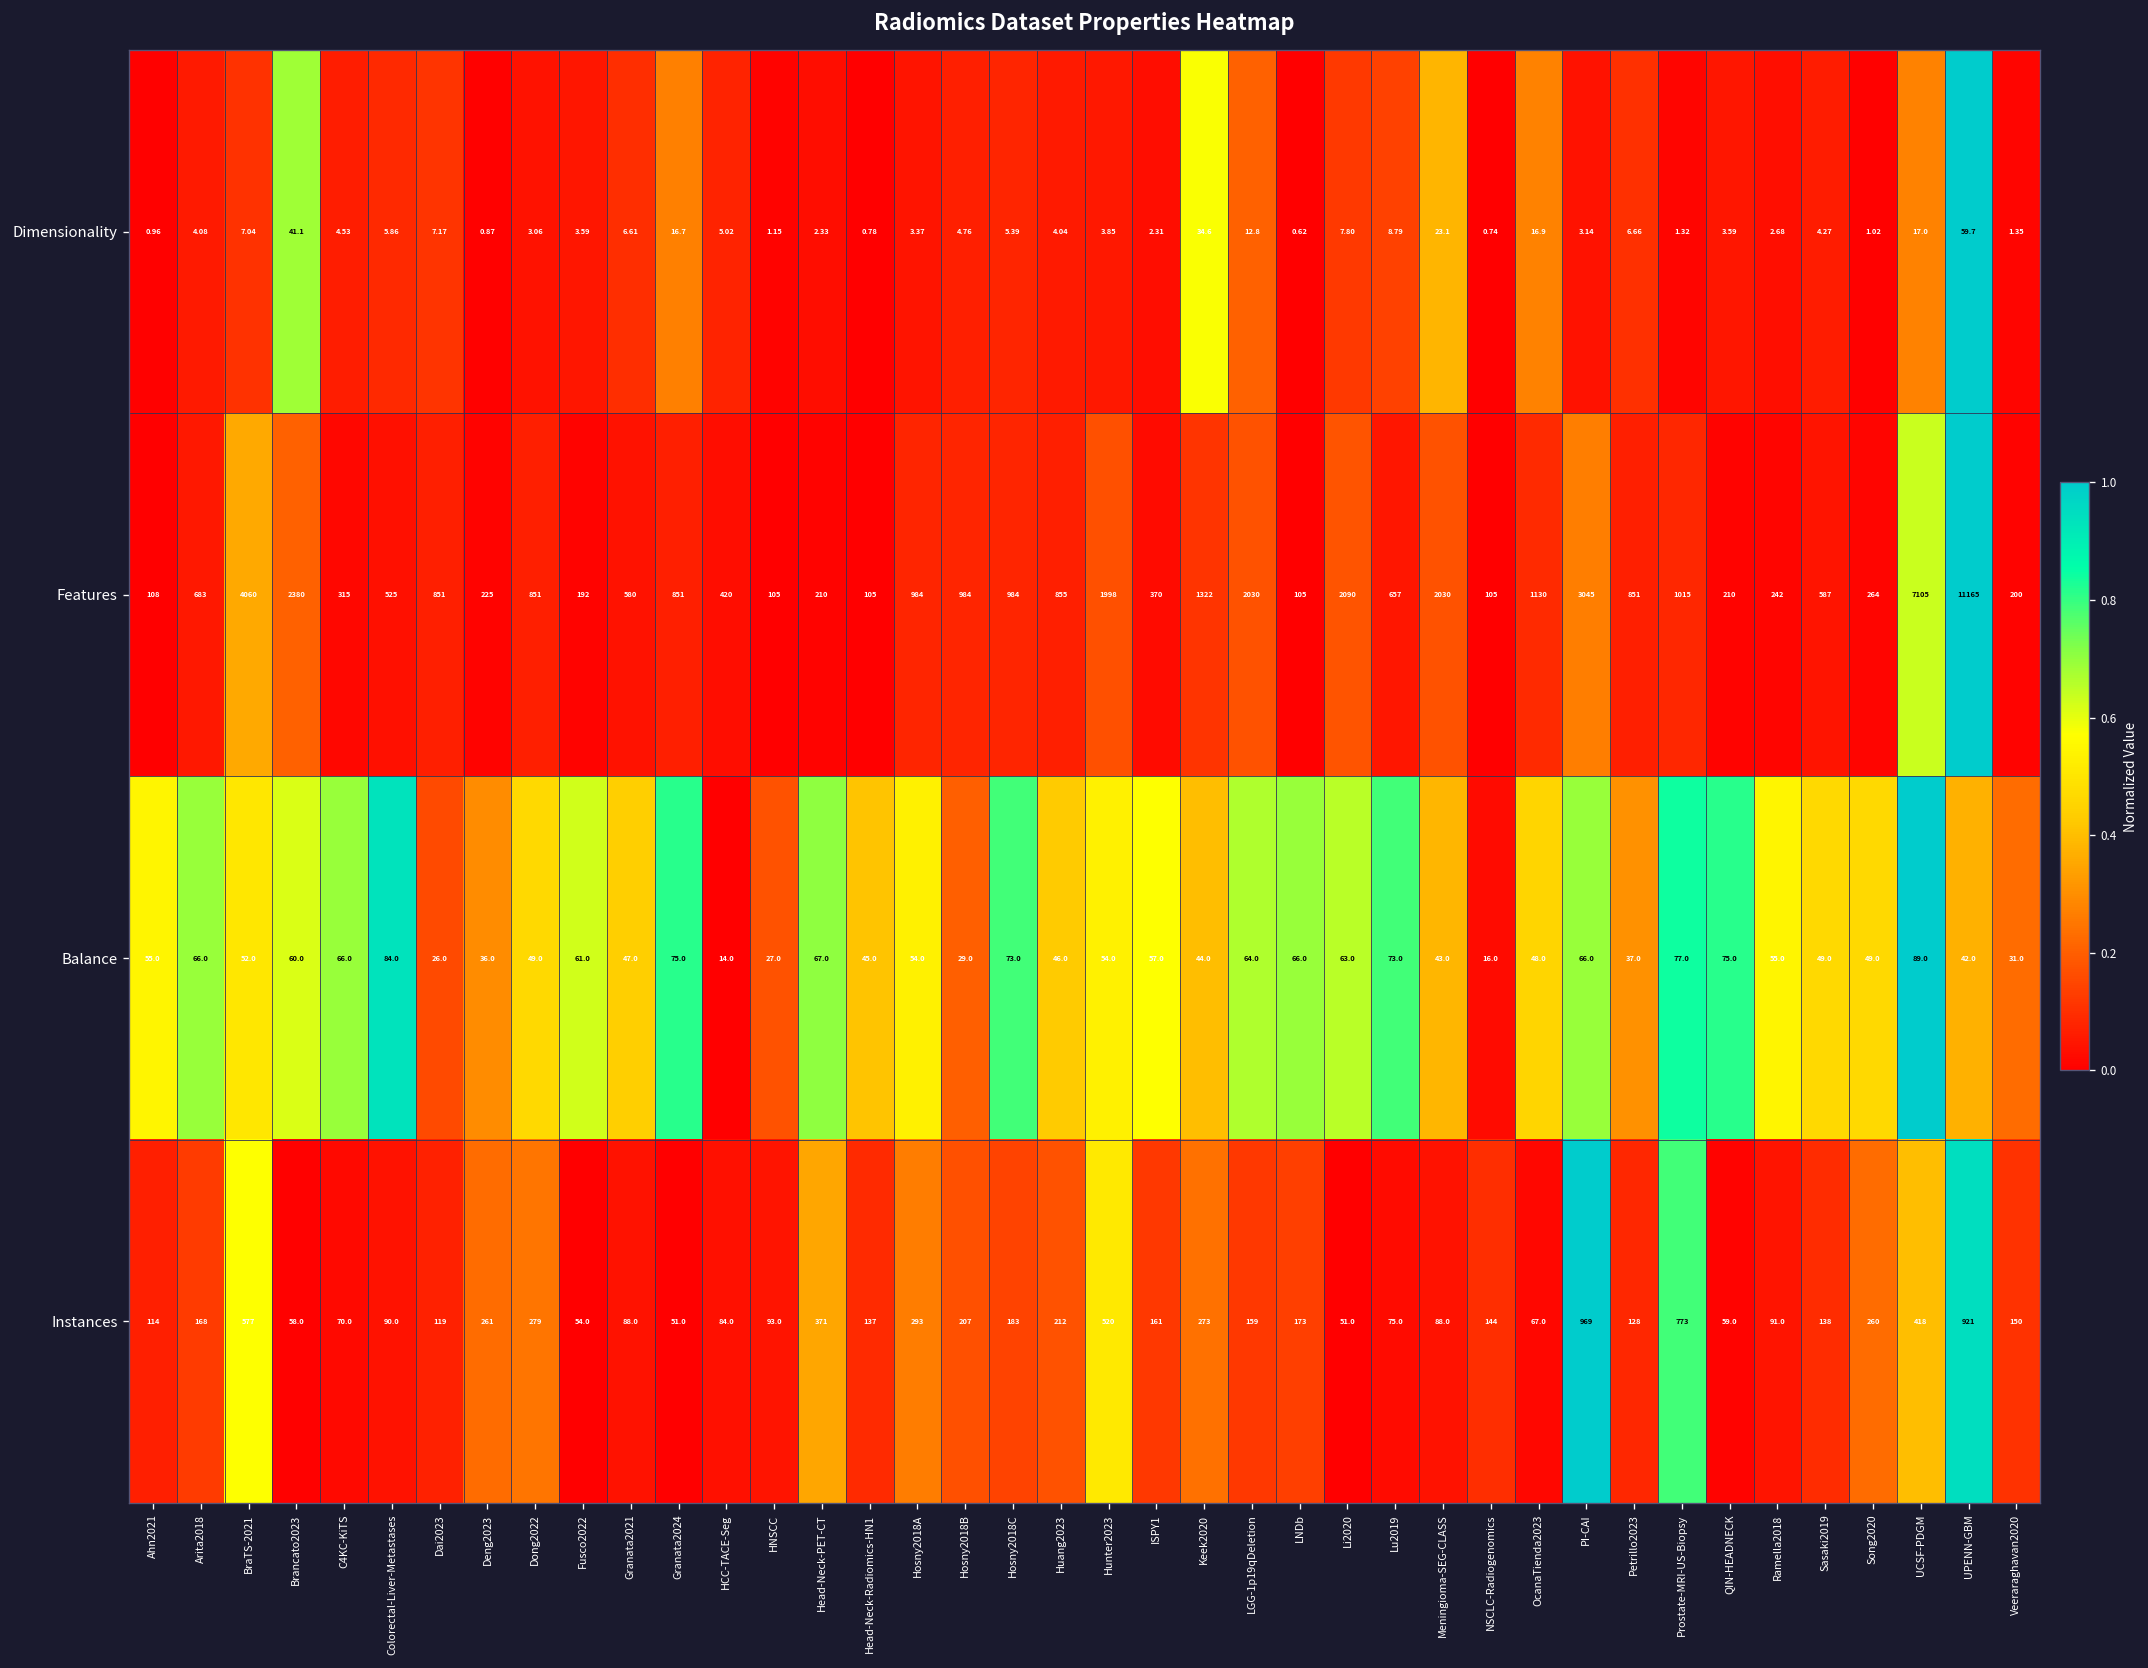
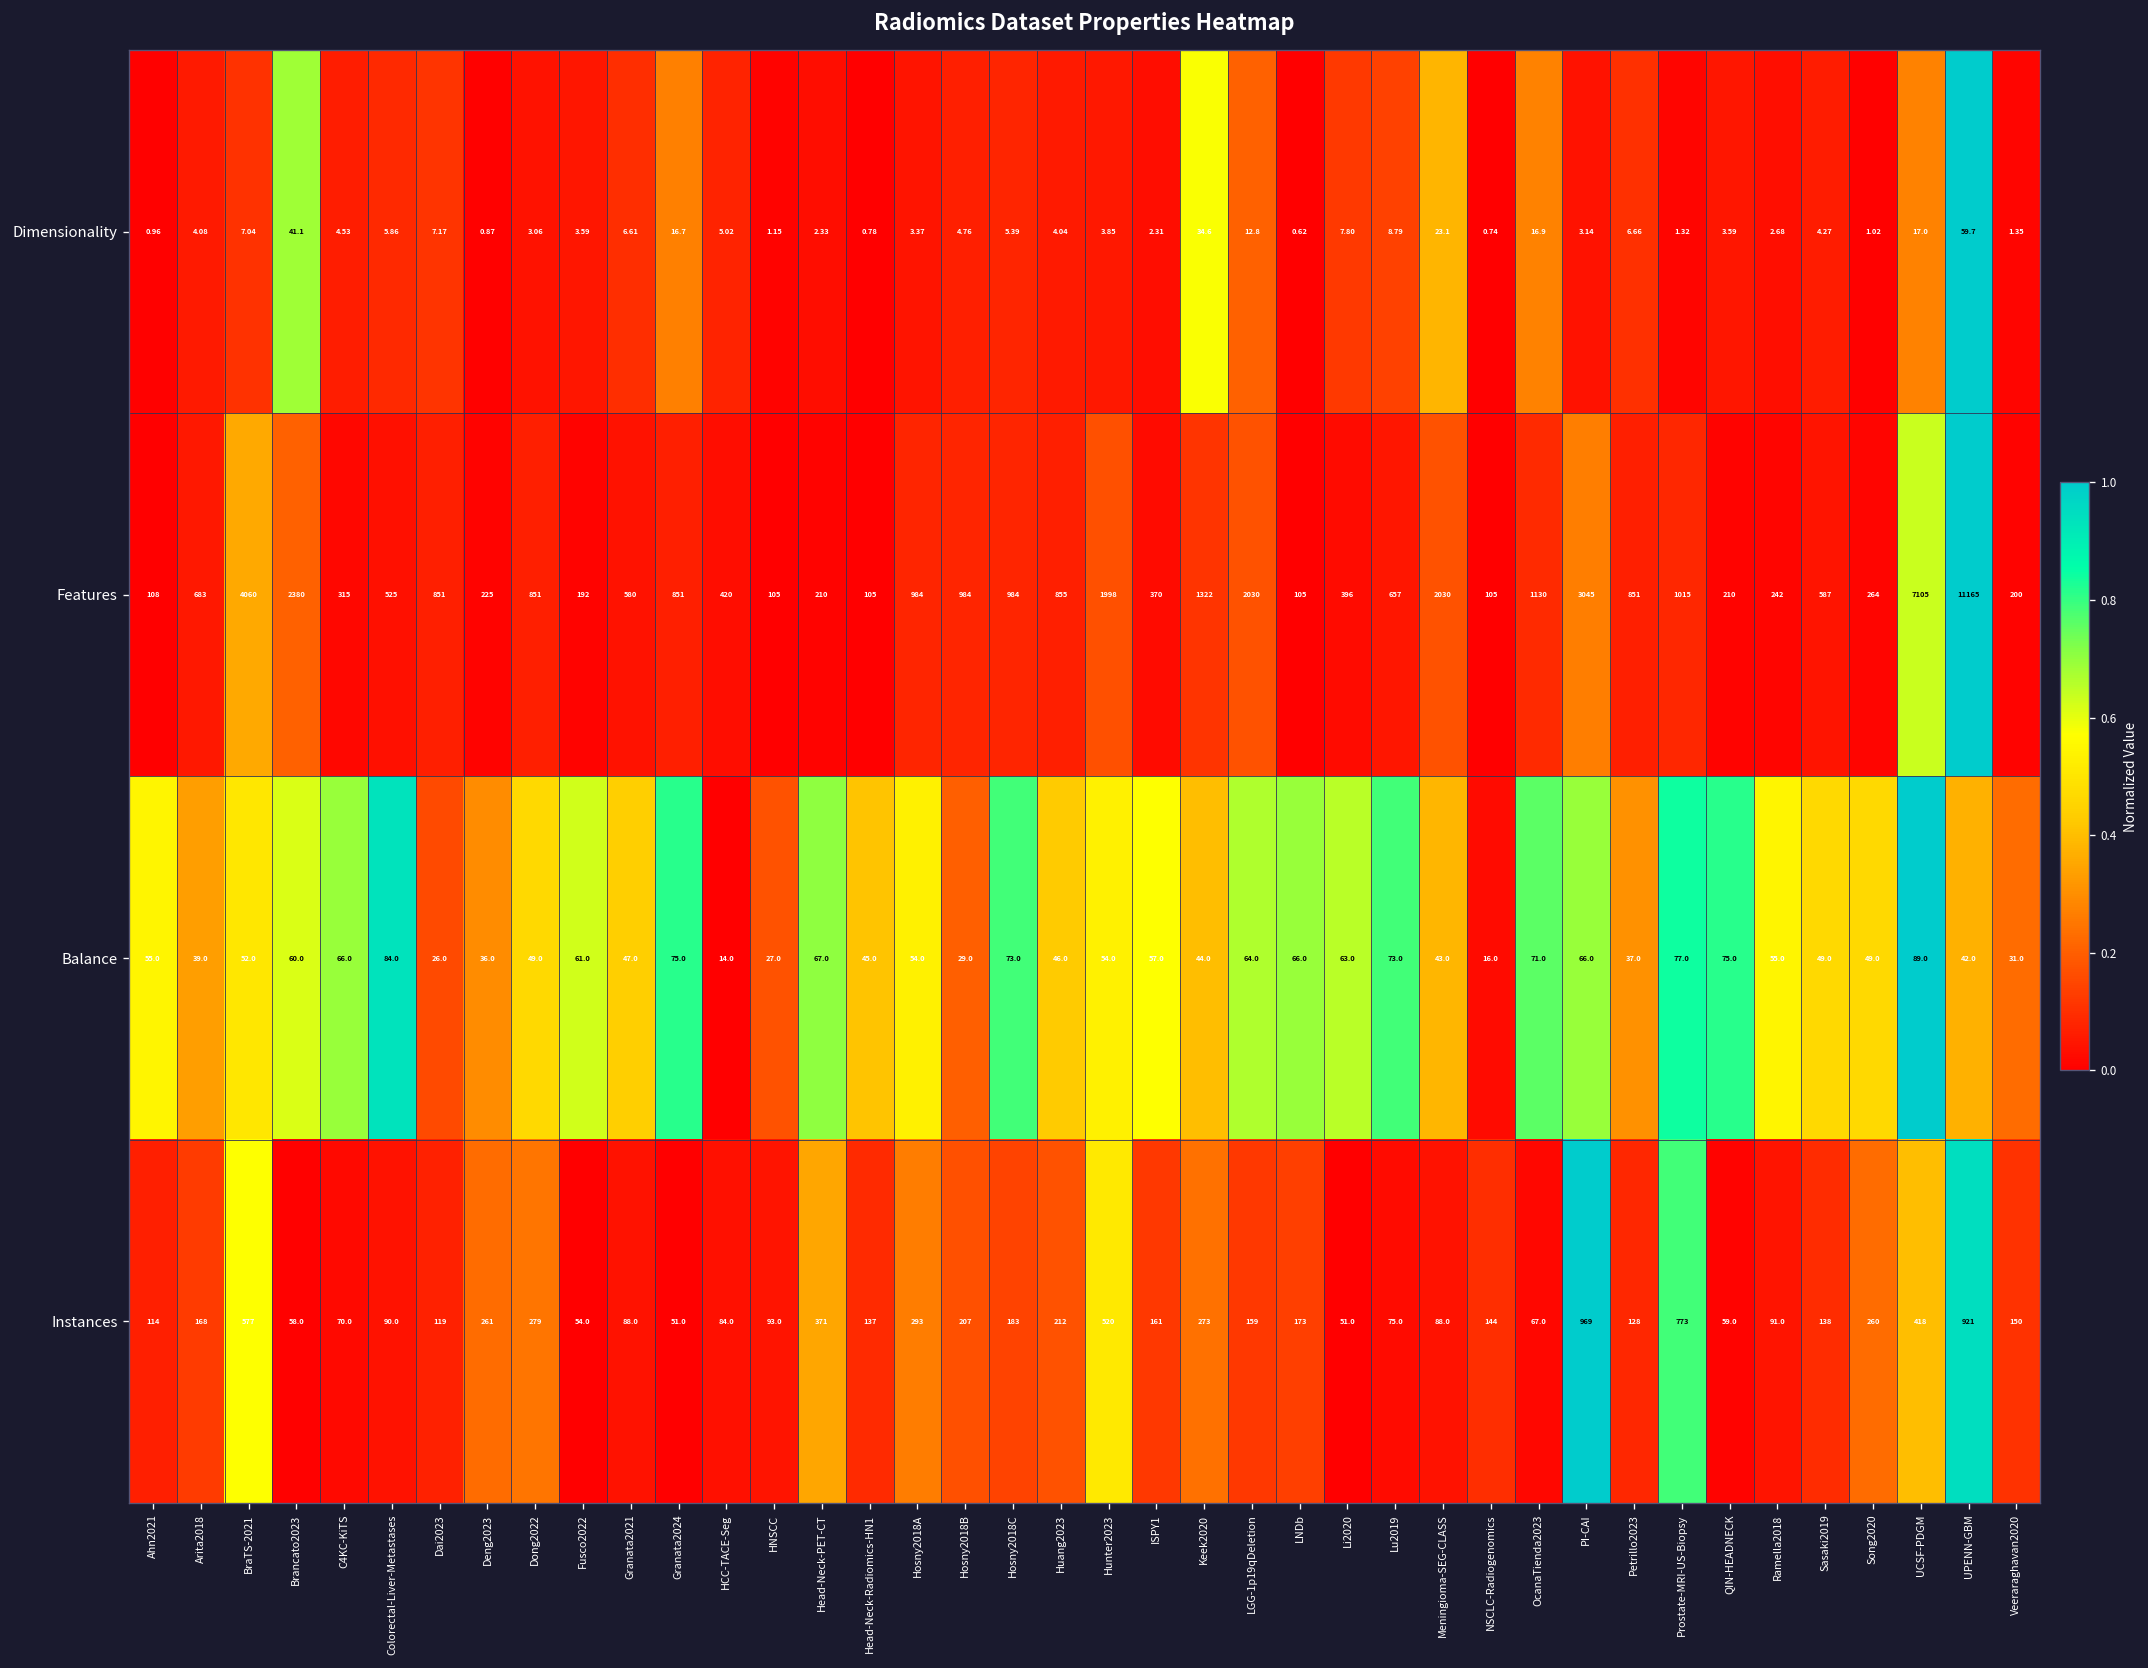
  {
    "Dimensionality": {
      "Ahn2021": 0.96,
      "Arita2018": 4.08,
      "BraTS-2021": 7.04,
      "Brancato2023": 41.1,
      "C4KC-KiTS": 4.53,
      "Colorectal-Liver-Metastases": 5.86,
      "Dai2023": 7.17,
      "Deng2023": 0.87,
      "Dong2022": 3.06,
      "Fusco2022": 3.59,
      "Granata2021": 6.61,
      "Granata2024": 16.7,
      "HCC-TACE-Seg": 5.02,
      "HNSCC": 1.15,
      "Head-Neck-PET-CT": 2.33,
      "Head-Neck-Radiomics-HN1": 0.78,
      "Hosny2018A": 3.37,
      "Hosny2018B": 4.76,
      "Hosny2018C": 5.39,
      "Huang2023": 4.04,
      "Hunter2023": 3.85,
      "ISPY1": 2.31,
      "Keek2020": 34.6,
      "LGG-1p19qDeletion": 12.8,
      "LNDb": 0.62,
      "Li2020": 7.80,
      "Lu2019": 8.79,
      "Meningioma-SEG-CLASS": 23.1,
      "NSCLC-Radiogenomics": 0.74,
      "OcanaTienda2023": 16.9,
      "PI-CAI": 3.14,
      "Petrillo2023": 6.66,
      "Prostate-MRI-US-Biopsy": 1.32,
      "QIN-HEADNECK": 3.59,
      "Ramella2018": 2.68,
      "Sasaki2019": 4.27,
      "Song2020": 1.02,
      "UCSF-PDGM": 17.0,
      "UPENN-GBM": 59.7,
      "Veeraraghavan2020": 1.35
    },
    "Features": {
      "Ahn2021": 108,
      "Arita2018": 683,
      "BraTS-2021": 4060,
      "Brancato2023": 2380,
      "C4KC-KiTS": 315,
      "Colorectal-Liver-Metastases": 525,
      "Dai2023": 851,
      "Deng2023": 225,
      "Dong2022": 851,
      "Fusco2022": 192,
      "Granata2021": 580,
      "Granata2024": 851,
      "HCC-TACE-Seg": 420,
      "HNSCC": 105,
      "Head-Neck-PET-CT": 210,
      "Head-Neck-Radiomics-HN1": 105,
      "Hosny2018A": 984,
      "Hosny2018B": 984,
      "Hosny2018C": 984,
      "Huang2023": 855,
      "Hunter2023": 1998,
      "ISPY1": 370,
      "Keek2020": 1322,
      "LGG-1p19qDeletion": 2030,
      "LNDb": 105,
-     "Li2020": 2090,
+     "Li2020": 396,
      "Lu2019": 657,
      "Meningioma-SEG-CLASS": 2030,
      "NSCLC-Radiogenomics": 105,
      "OcanaTienda2023": 1130,
      "PI-CAI": 3045,
      "Petrillo2023": 851,
      "Prostate-MRI-US-Biopsy": 1015,
      "QIN-HEADNECK": 210,
      "Ramella2018": 242,
      "Sasaki2019": 587,
      "Song2020": 264,
      "UCSF-PDGM": 7105,
      "UPENN-GBM": 11165,
      "Veeraraghavan2020": 200
    },
    "Balance": {
      "Ahn2021": 55.0,
-     "Arita2018": 66.0,
+     "Arita2018": 39.0,
      "BraTS-2021": 52.0,
      "Brancato2023": 60.0,
      "C4KC-KiTS": 66.0,
      "Colorectal-Liver-Metastases": 84.0,
      "Dai2023": 26.0,
      "Deng2023": 36.0,
      "Dong2022": 49.0,
      "Fusco2022": 61.0,
      "Granata2021": 47.0,
      "Granata2024": 75.0,
      "HCC-TACE-Seg": 14.0,
      "HNSCC": 27.0,
      "Head-Neck-PET-CT": 67.0,
      "Head-Neck-Radiomics-HN1": 45.0,
      "Hosny2018A": 54.0,
      "Hosny2018B": 29.0,
      "Hosny2018C": 73.0,
      "Huang2023": 46.0,
      "Hunter2023": 54.0,
      "ISPY1": 57.0,
      "Keek2020": 44.0,
      "LGG-1p19qDeletion": 64.0,
      "LNDb": 66.0,
      "Li2020": 63.0,
      "Lu2019": 73.0,
      "Meningioma-SEG-CLASS": 43.0,
      "NSCLC-Radiogenomics": 16.0,
-     "OcanaTienda2023": 48.0,
+     "OcanaTienda2023": 71.0,
      "PI-CAI": 66.0,
      "Petrillo2023": 37.0,
      "Prostate-MRI-US-Biopsy": 77.0,
      "QIN-HEADNECK": 75.0,
      "Ramella2018": 55.0,
      "Sasaki2019": 49.0,
      "Song2020": 49.0,
      "UCSF-PDGM": 89.0,
      "UPENN-GBM": 42.0,
      "Veeraraghavan2020": 31.0
    },
    "Instances": {
      "Ahn2021": 114,
      "Arita2018": 168,
      "BraTS-2021": 577,
      "Brancato2023": 58.0,
      "C4KC-KiTS": 70.0,
      "Colorectal-Liver-Metastases": 90.0,
      "Dai2023": 119,
      "Deng2023": 261,
      "Dong2022": 279,
      "Fusco2022": 54.0,
      "Granata2021": 88.0,
      "Granata2024": 51.0,
      "HCC-TACE-Seg": 84.0,
      "HNSCC": 93.0,
      "Head-Neck-PET-CT": 371,
      "Head-Neck-Radiomics-HN1": 137,
      "Hosny2018A": 293,
      "Hosny2018B": 207,
      "Hosny2018C": 183,
      "Huang2023": 212,
      "Hunter2023": 520,
      "ISPY1": 161,
      "Keek2020": 273,
      "LGG-1p19qDeletion": 159,
      "LNDb": 173,
      "Li2020": 51.0,
      "Lu2019": 75.0,
      "Meningioma-SEG-CLASS": 88.0,
      "NSCLC-Radiogenomics": 144,
      "OcanaTienda2023": 67.0,
      "PI-CAI": 969,
      "Petrillo2023": 128,
      "Prostate-MRI-US-Biopsy": 773,
      "QIN-HEADNECK": 59.0,
      "Ramella2018": 91.0,
      "Sasaki2019": 138,
      "Song2020": 260,
      "UCSF-PDGM": 418,
      "UPENN-GBM": 921,
      "Veeraraghavan2020": 150
    }
  }
